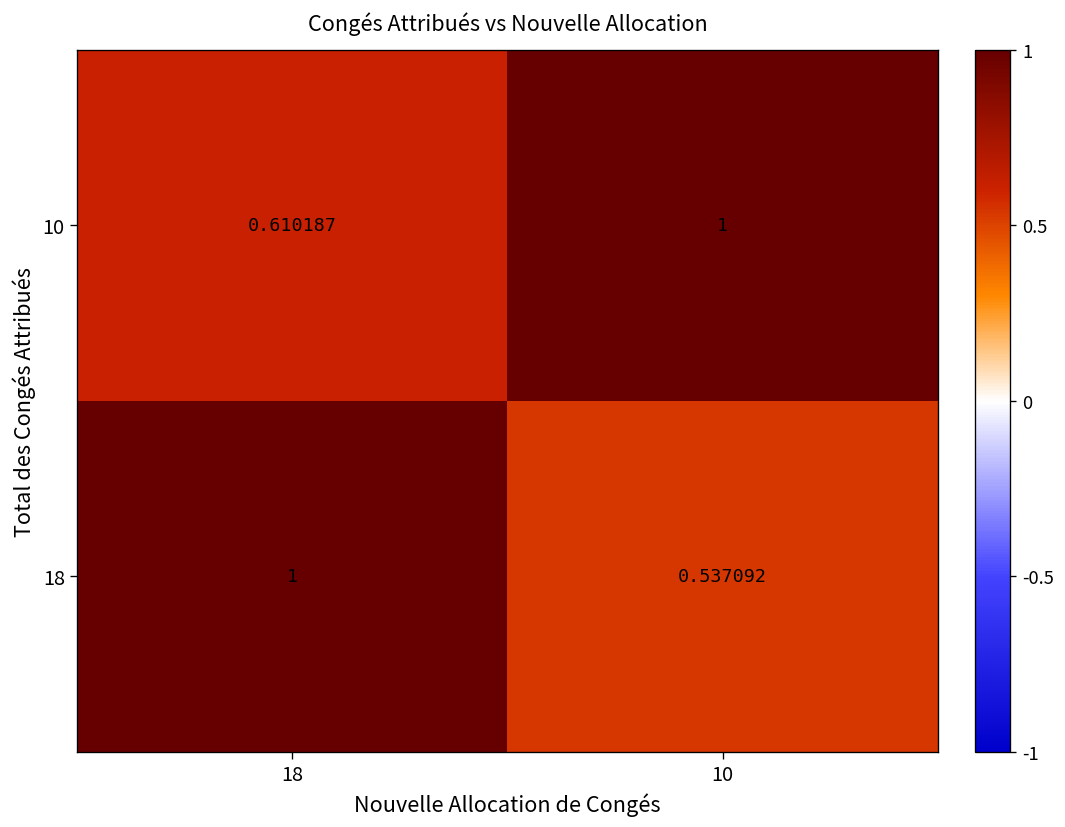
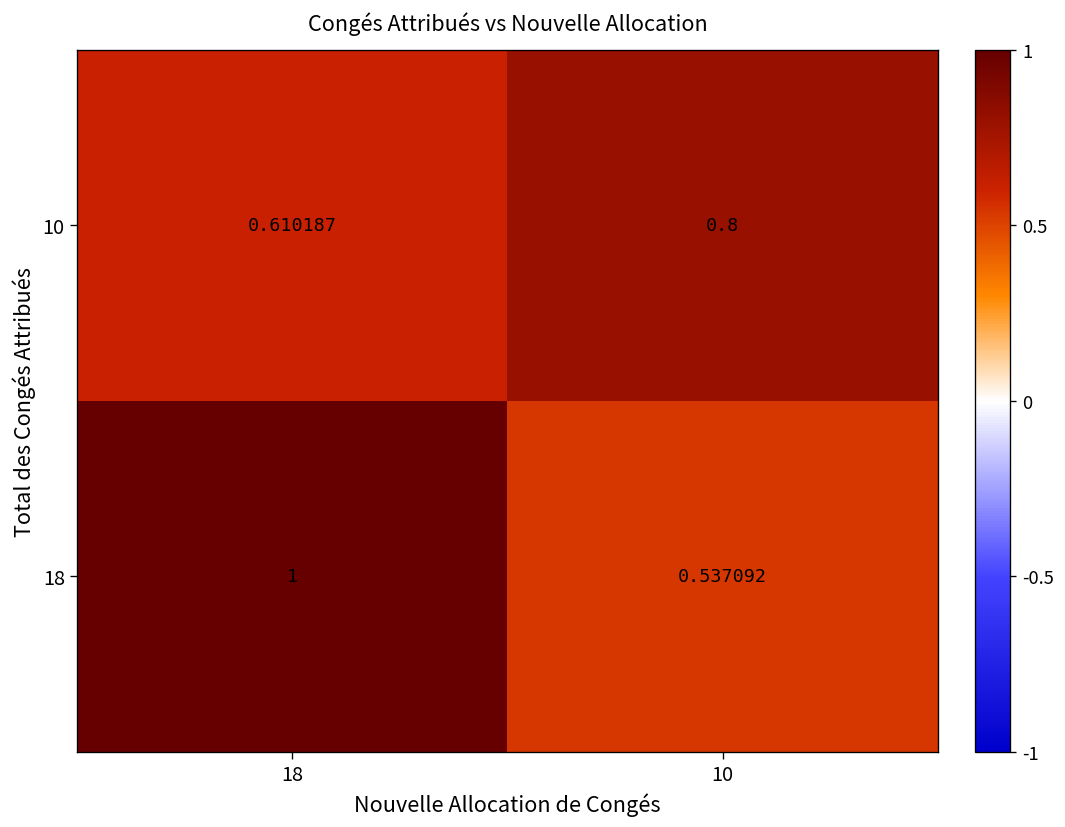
  {
    "10": {
      "18": 0.610187,
-     "10": 1
+     "10": 0.8
    },
    "18": {
      "18": 1,
      "10": 0.537092
    }
  }
